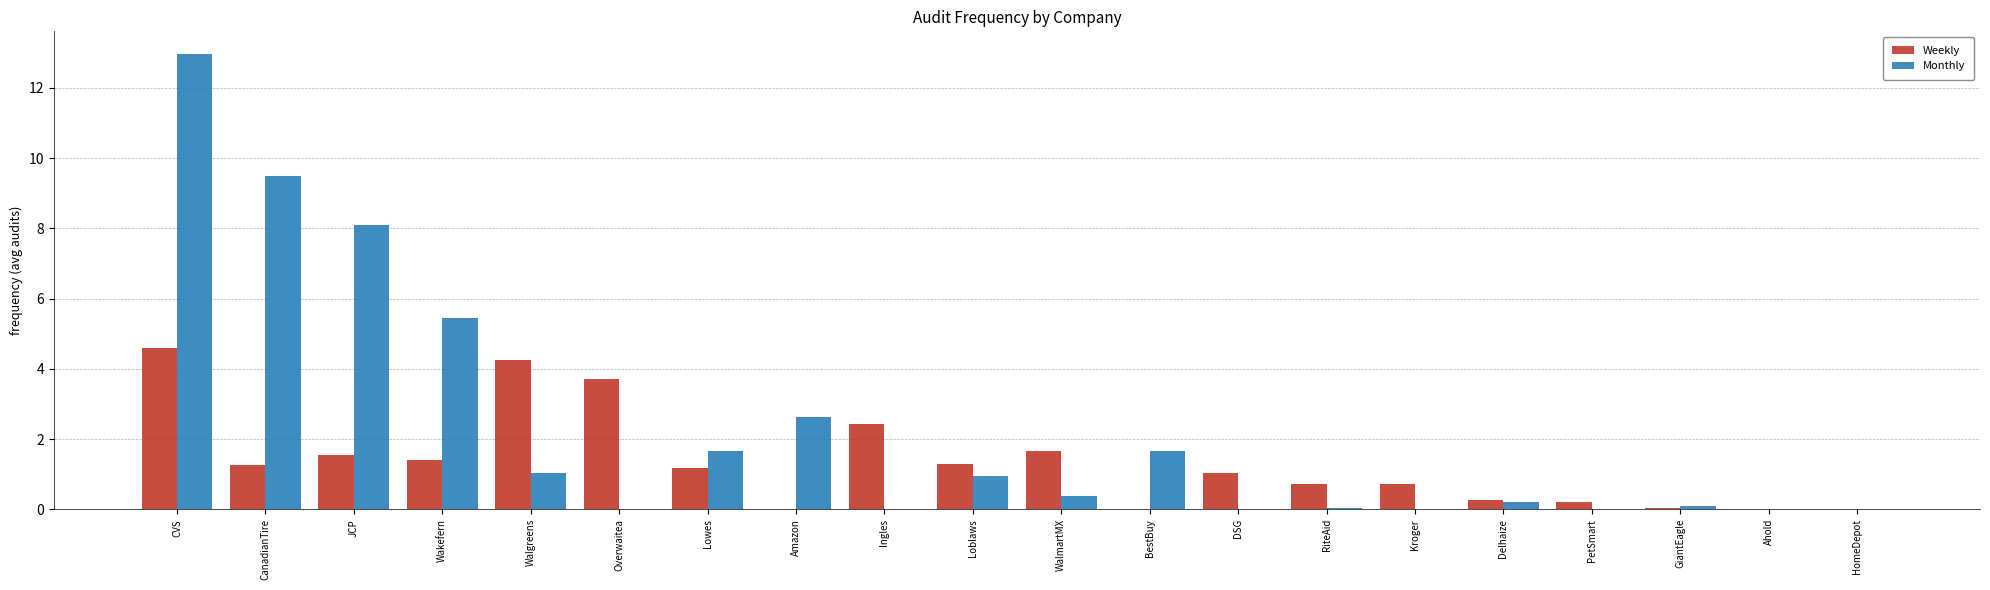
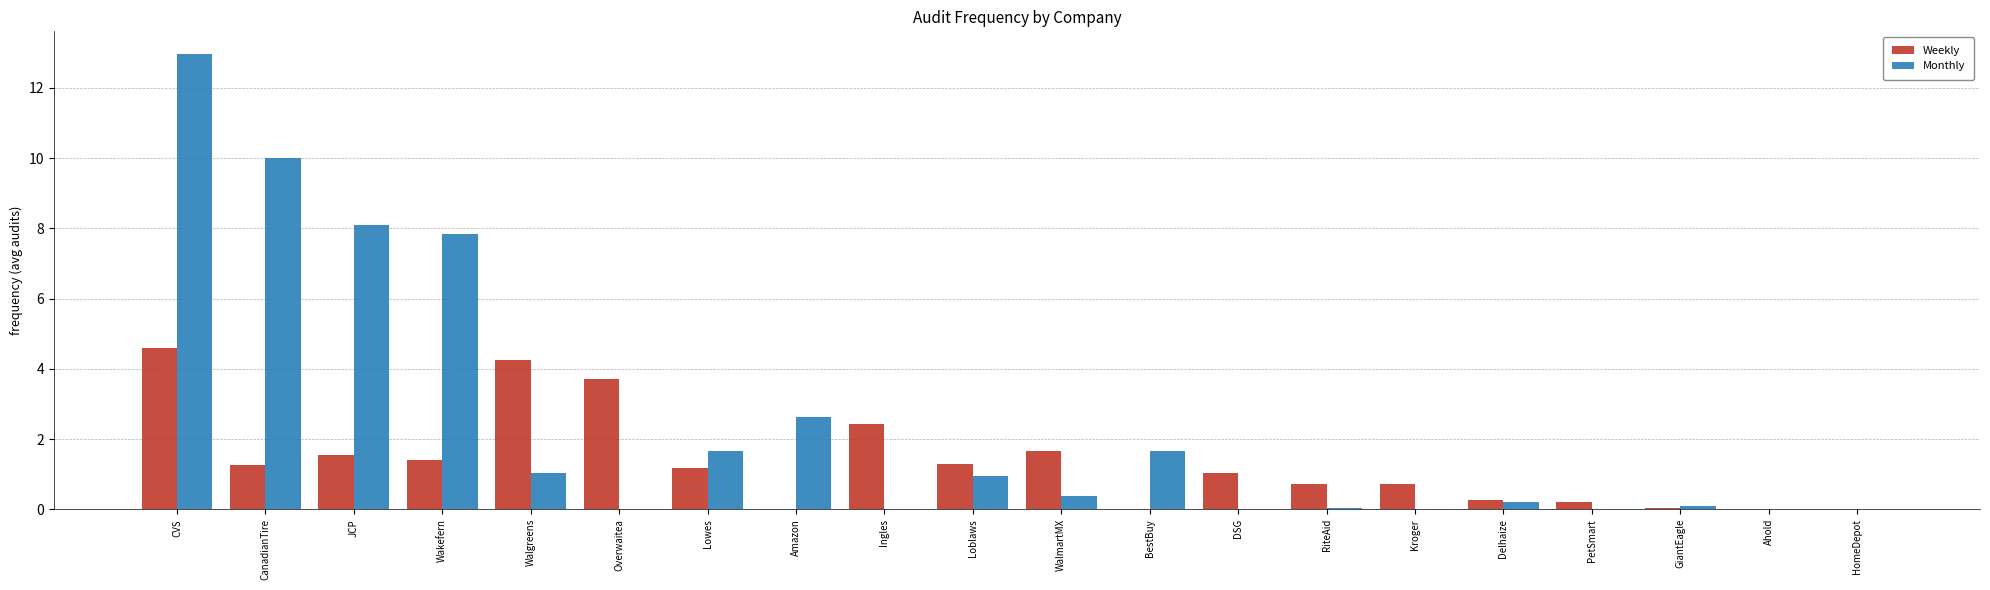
  {
    "Weekly": {
      "CVS": 4.6,
      "CanadianTire": 1.3,
      "JCP": 1.5,
      "Wakefern": 1.4,
      "Walgreens": 4.3,
      "Overwaitea": 3.7,
      "Lowes": 1.2,
      "Amazon": 0.0,
      "Ingles": 2.4,
      "Loblaws": 1.3,
      "WalmartMX": 1.7,
      "BestBuy": 0.0,
      "DSG": 1.0,
      "RiteAid": 0.7,
      "Kroger": 0.7,
      "Delhaize": 0.3,
      "PetSmart": 0.2,
      "Ahold": 0.0,
      "HomeDepot": 0.0
    },
    "Monthly": {
      "CVS": 13.0,
-     "CanadianTire": 9.5,
+     "CanadianTire": 10.0,
      "JCP": 8.1,
-     "Wakefern": 5.5,
+     "Wakefern": 7.8,
      "Walgreens": 1.0,
      "Overwaitea": 0.0,
      "Lowes": 1.7,
      "Amazon": 2.6,
      "Ingles": 0.0,
      "Loblaws": 1.0,
      "WalmartMX": 0.4,
      "BestBuy": 1.7,
      "DSG": 0.0,
      "Kroger": 0.0,
      "Delhaize": 0.2,
      "PetSmart": 0.0,
      "GiantEagle": 0.1,
      "Ahold": 0.0,
      "HomeDepot": 0.0
    }
  }
